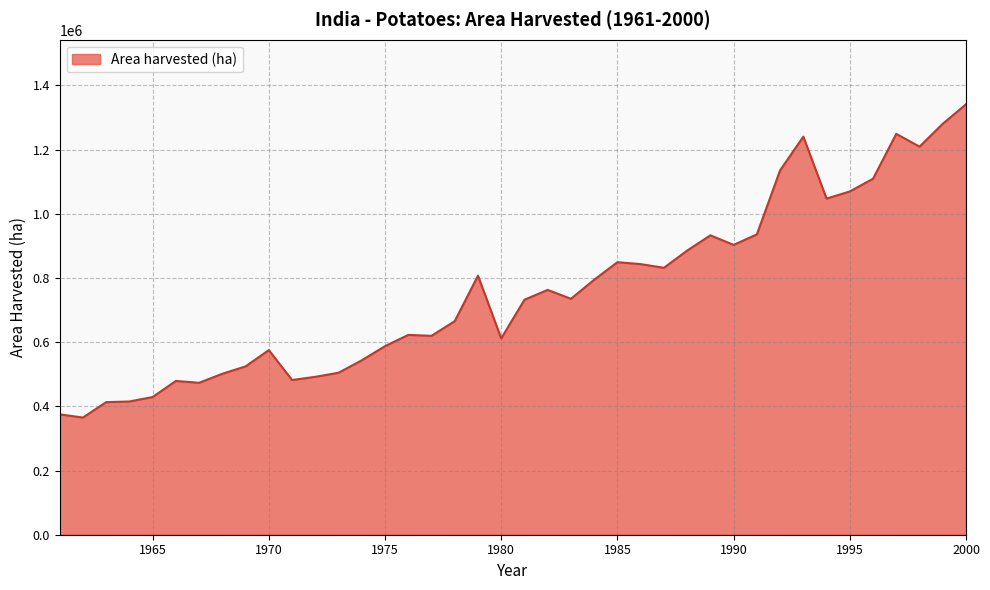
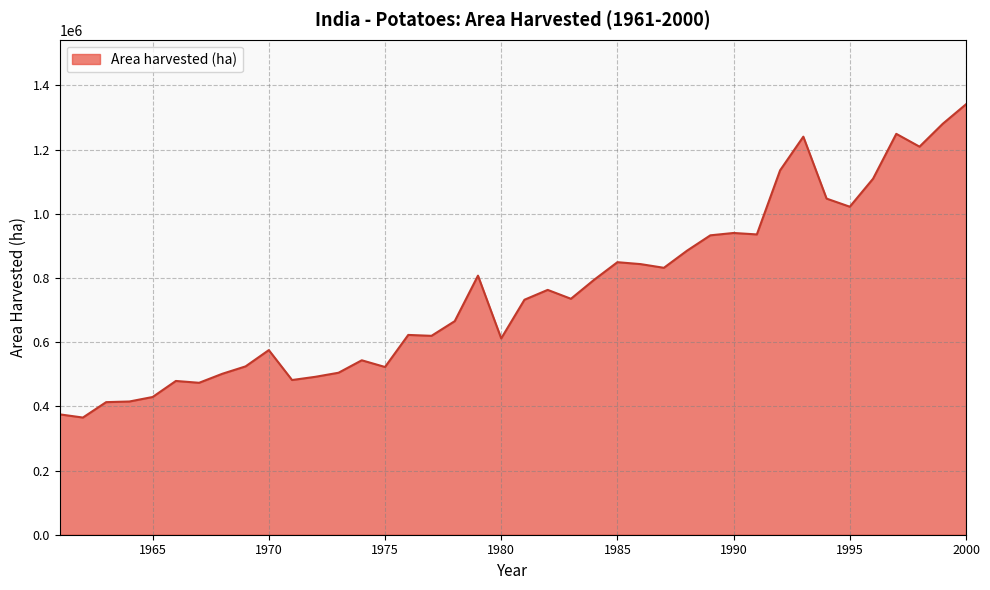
  {
    "1965": 430000,
    "1970": 580000,
-   "1975": 590000,
+   "1975": 520000,
    "1980": 610000,
    "1985": 850000,
-   "1990": 900000,
-   "1995": 1070000,
+   "1990": 940000,
+   "1995": 1020000,
    "2000": 1340000
  }
